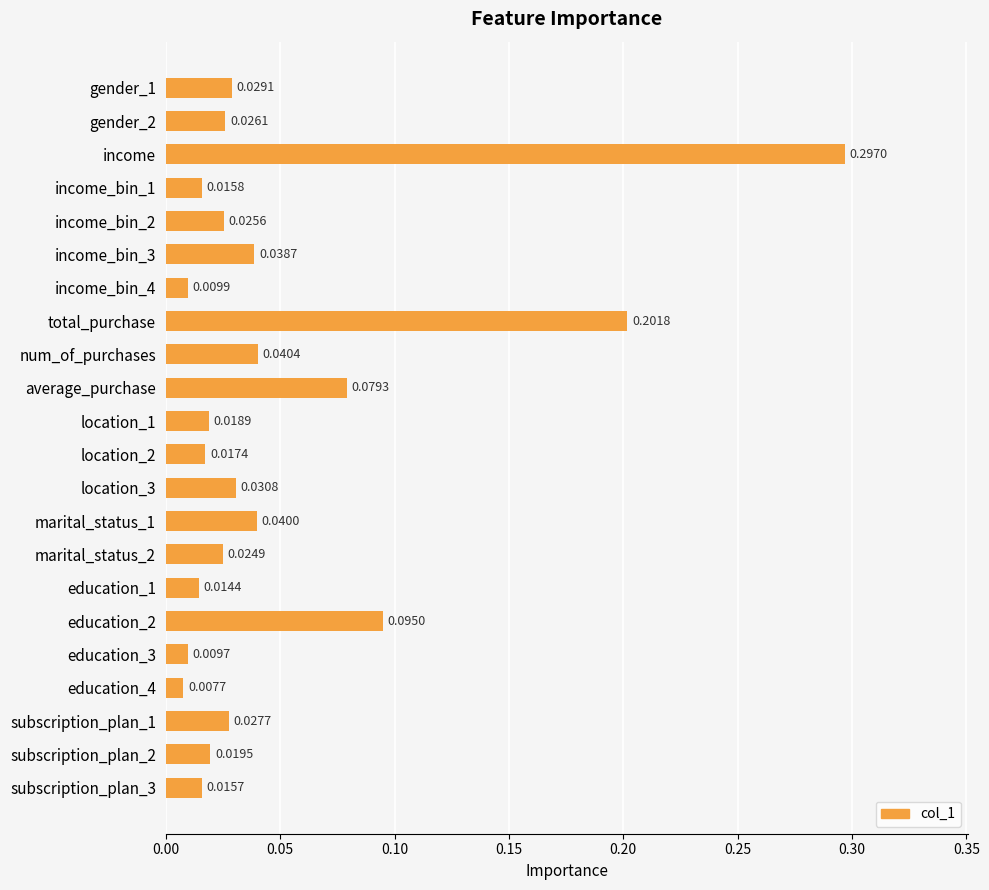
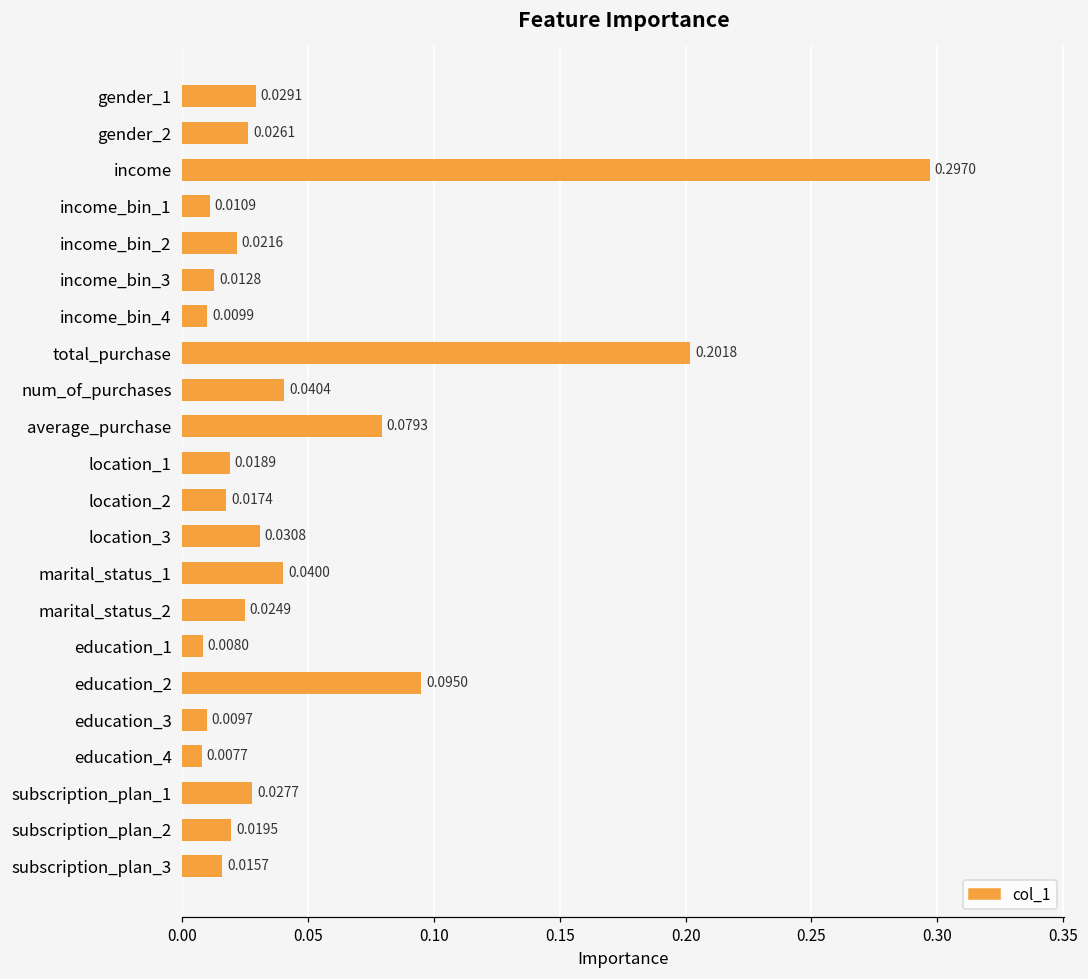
  {
    "gender_1": 0.0291,
    "gender_2": 0.0261,
    "income": 0.2970,
-   "income_bin_1": 0.0158,
-   "income_bin_2": 0.0256,
-   "income_bin_3": 0.0387,
+   "income_bin_1": 0.0109,
+   "income_bin_2": 0.0216,
+   "income_bin_3": 0.0128,
    "income_bin_4": 0.0099,
    "total_purchase": 0.2018,
    "num_of_purchases": 0.0404,
    "average_purchase": 0.0793,
    "location_1": 0.0189,
    "location_2": 0.0174,
    "location_3": 0.0308,
    "marital_status_1": 0.0400,
    "marital_status_2": 0.0249,
-   "education_1": 0.0144,
+   "education_1": 0.0080,
    "education_2": 0.0950,
    "education_3": 0.0097,
    "education_4": 0.0077,
    "subscription_plan_1": 0.0277,
    "subscription_plan_2": 0.0195,
    "subscription_plan_3": 0.0157
  }
